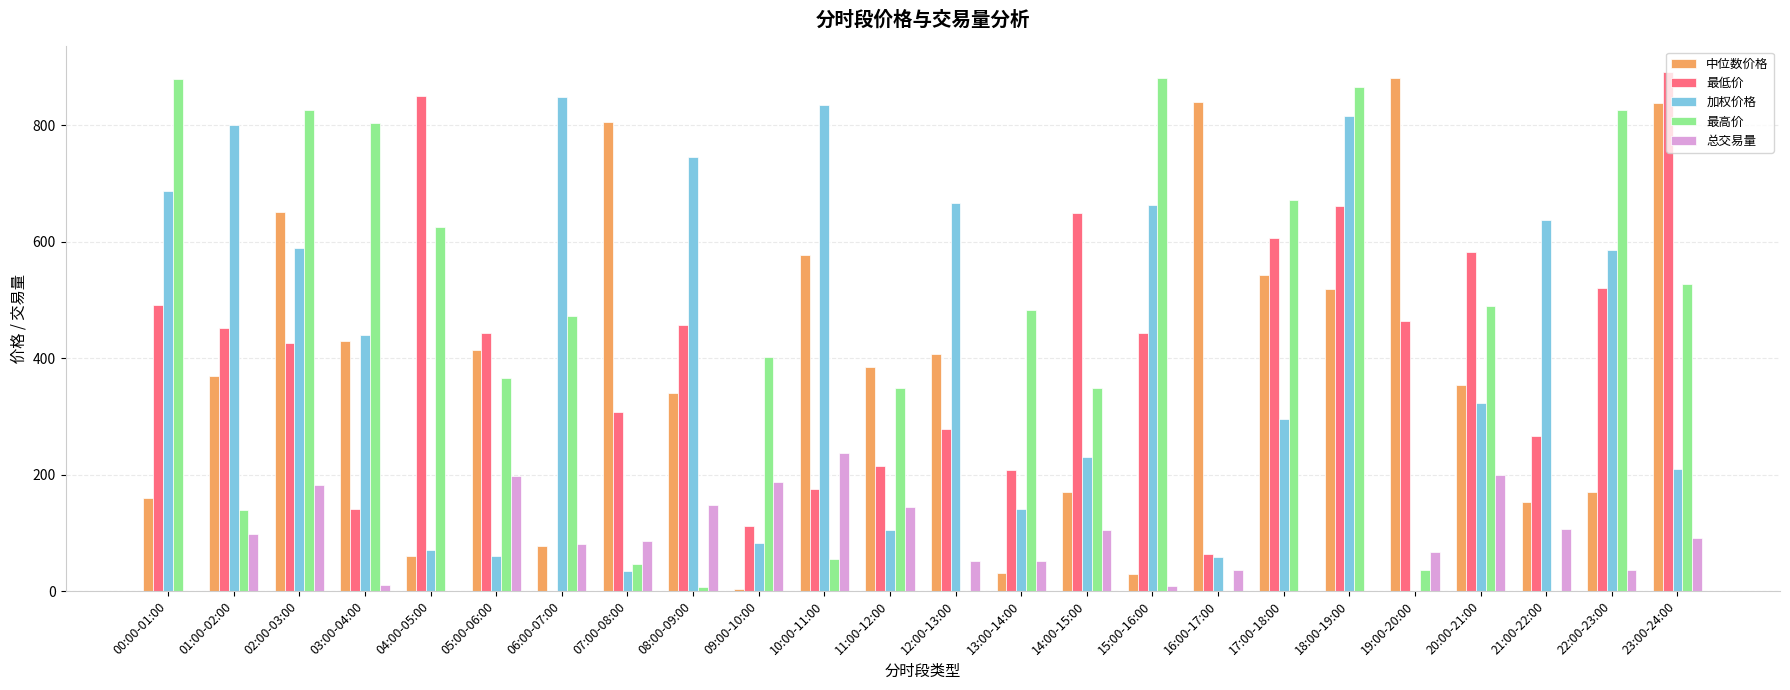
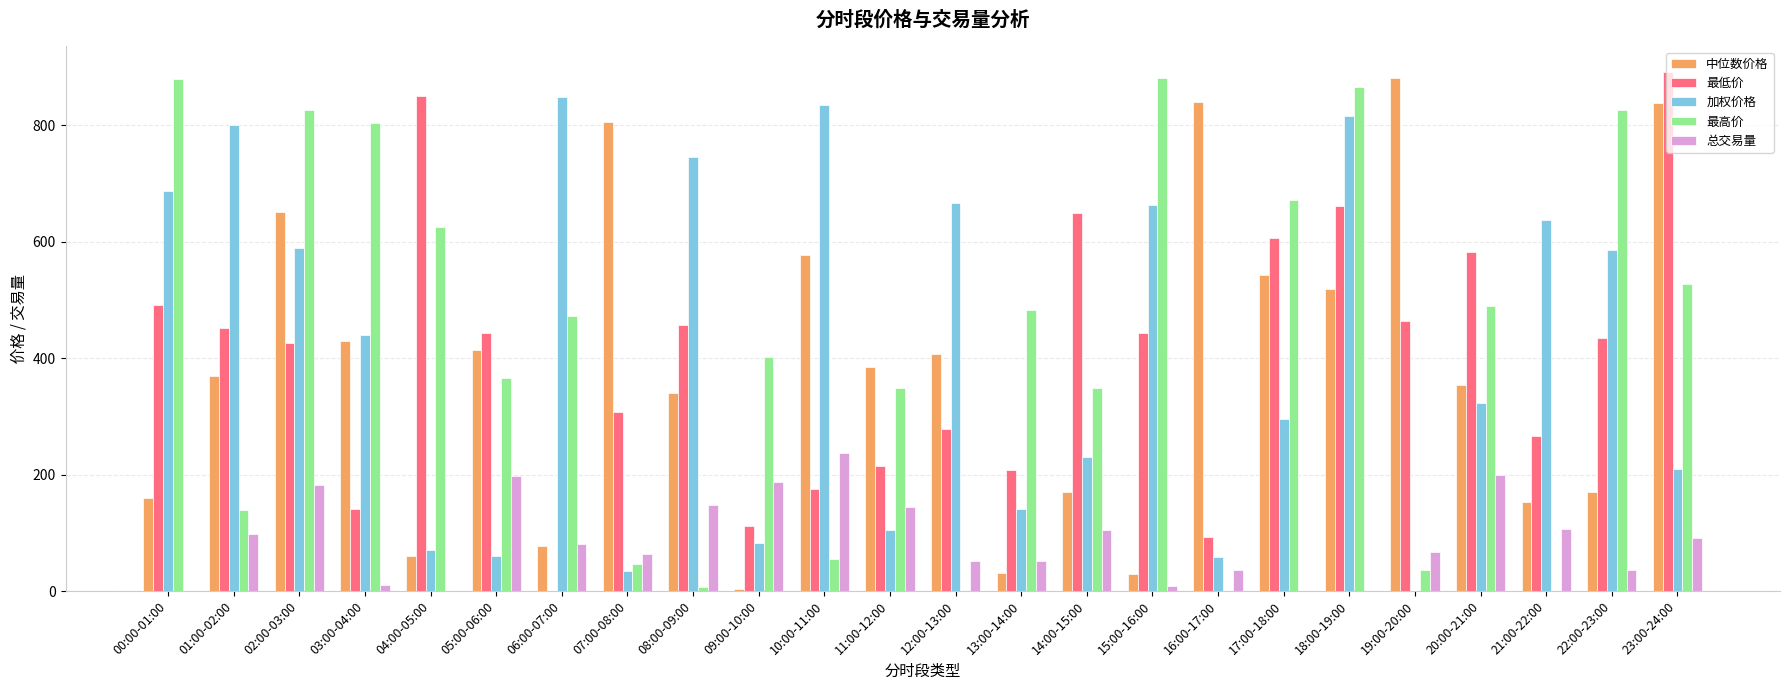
  {
    "中位数价格": {
      "00:00-01:00": 160,
      "01:00-02:00": 370,
      "02:00-03:00": 650,
      "03:00-04:00": 430,
      "04:00-05:00": 60,
      "05:00-06:00": 410,
      "06:00-07:00": 80,
      "07:00-08:00": 810,
      "08:00-09:00": 340,
      "10:00-11:00": 580,
      "11:00-12:00": 390,
      "12:00-13:00": 410,
      "13:00-14:00": 30,
      "14:00-15:00": 170,
      "15:00-16:00": 30,
      "16:00-17:00": 840,
      "17:00-18:00": 540,
      "18:00-19:00": 520,
      "19:00-20:00": 880,
      "20:00-21:00": 350,
      "21:00-22:00": 150,
      "22:00-23:00": 170,
      "23:00-24:00": 840
    },
    "最低价": {
      "00:00-01:00": 490,
      "01:00-02:00": 450,
      "02:00-03:00": 430,
      "03:00-04:00": 140,
      "04:00-05:00": 850,
      "05:00-06:00": 440,
      "06:00-07:00": 0,
      "07:00-08:00": 310,
      "08:00-09:00": 460,
      "09:00-10:00": 110,
      "10:00-11:00": 170,
      "11:00-12:00": 210,
      "12:00-13:00": 280,
      "13:00-14:00": 210,
      "14:00-15:00": 650,
      "15:00-16:00": 440,
-     "16:00-17:00": 60,
+     "16:00-17:00": 90,
      "17:00-18:00": 610,
      "18:00-19:00": 660,
      "19:00-20:00": 460,
      "20:00-21:00": 580,
      "21:00-22:00": 270,
-     "22:00-23:00": 520
+     "22:00-23:00": 430
    },
    "加权价格": {
      "00:00-01:00": 690,
      "01:00-02:00": 800,
      "02:00-03:00": 590,
      "03:00-04:00": 440,
      "04:00-05:00": 70,
      "05:00-06:00": 60,
      "06:00-07:00": 850,
      "07:00-08:00": 30,
      "08:00-09:00": 750,
      "09:00-10:00": 80,
      "10:00-11:00": 830,
      "11:00-12:00": 100,
      "12:00-13:00": 670,
      "13:00-14:00": 140,
      "14:00-15:00": 230,
      "15:00-16:00": 660,
      "16:00-17:00": 60,
      "17:00-18:00": 300,
      "18:00-19:00": 820,
      "19:00-20:00": 0,
      "20:00-21:00": 320,
      "21:00-22:00": 640,
      "22:00-23:00": 590,
      "23:00-24:00": 210
    },
    "最高价": {
      "00:00-01:00": 880,
      "01:00-02:00": 140,
      "02:00-03:00": 830,
      "03:00-04:00": 800,
      "04:00-05:00": 630,
      "05:00-06:00": 370,
      "06:00-07:00": 470,
      "07:00-08:00": 50,
      "08:00-09:00": 10,
      "09:00-10:00": 400,
      "10:00-11:00": 50,
      "11:00-12:00": 350,
      "12:00-13:00": 0,
      "13:00-14:00": 480,
      "14:00-15:00": 350,
      "15:00-16:00": 880,
      "16:00-17:00": 0,
      "17:00-18:00": 670,
      "18:00-19:00": 870,
      "19:00-20:00": 40,
      "20:00-21:00": 490,
      "21:00-22:00": 0,
      "22:00-23:00": 830,
      "23:00-24:00": 530
    },
    "总交易量": {
      "00:00-01:00": 0,
      "01:00-02:00": 100,
      "02:00-03:00": 180,
      "03:00-04:00": 10,
      "04:00-05:00": 0,
      "05:00-06:00": 200,
      "06:00-07:00": 80,
-     "07:00-08:00": 90,
+     "07:00-08:00": 60,
      "08:00-09:00": 150,
      "09:00-10:00": 190,
      "10:00-11:00": 240,
      "11:00-12:00": 150,
      "12:00-13:00": 50,
      "13:00-14:00": 50,
      "14:00-15:00": 110,
      "15:00-16:00": 10,
      "16:00-17:00": 40,
      "17:00-18:00": 0,
      "18:00-19:00": 0,
      "19:00-20:00": 70,
      "20:00-21:00": 200,
      "21:00-22:00": 110,
      "22:00-23:00": 40,
      "23:00-24:00": 90
    }
  }
